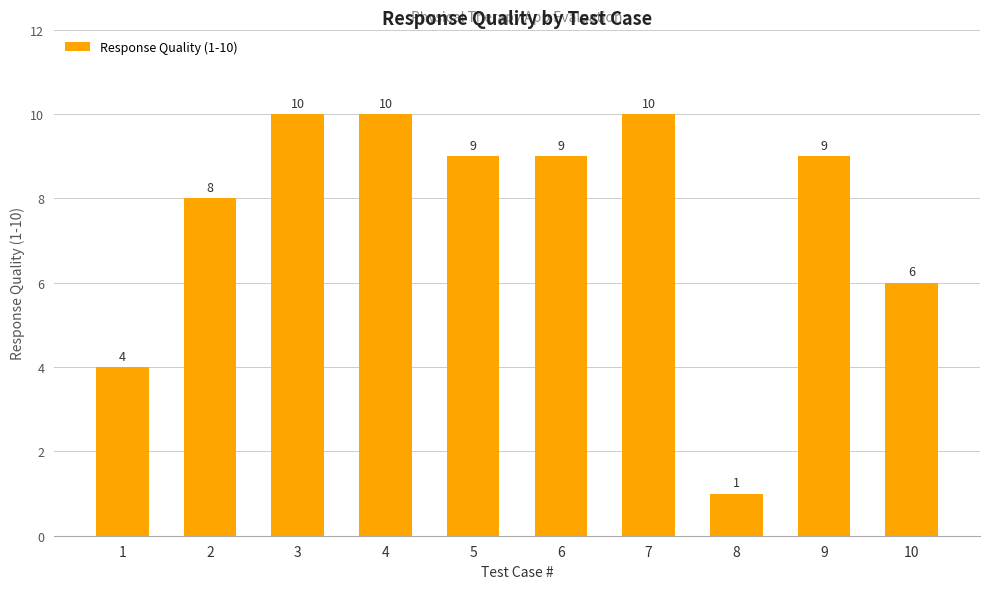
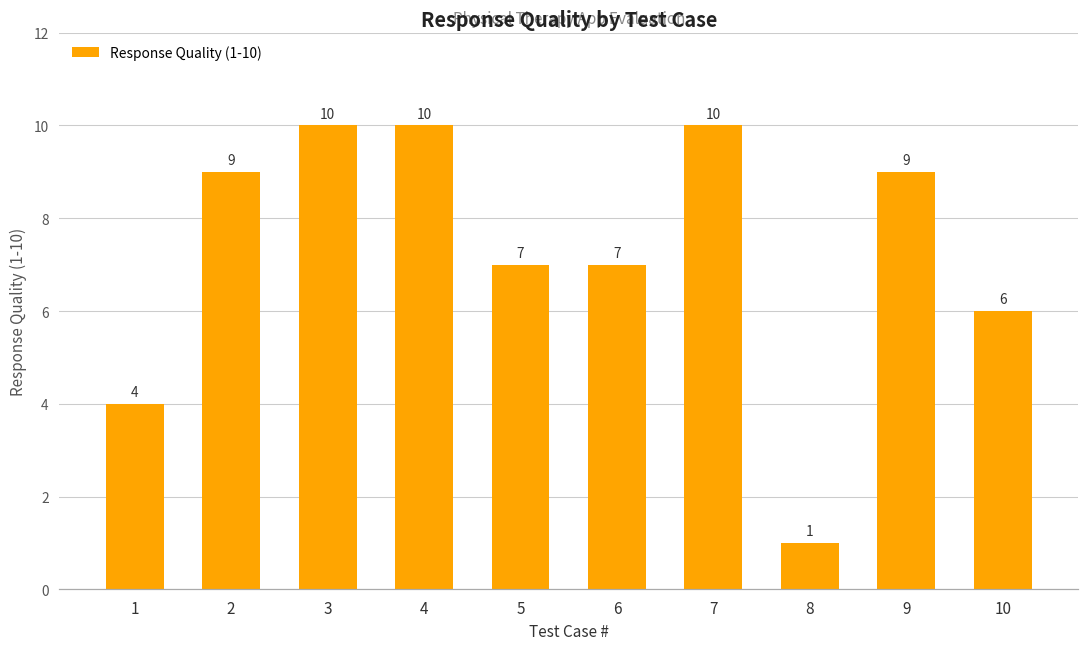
  {
    "1": 4,
-   "2": 8,
+   "2": 9,
    "3": 10,
    "4": 10,
-   "5": 9,
-   "6": 9,
+   "5": 7,
+   "6": 7,
    "7": 10,
    "8": 1,
    "9": 9,
    "10": 6
  }
